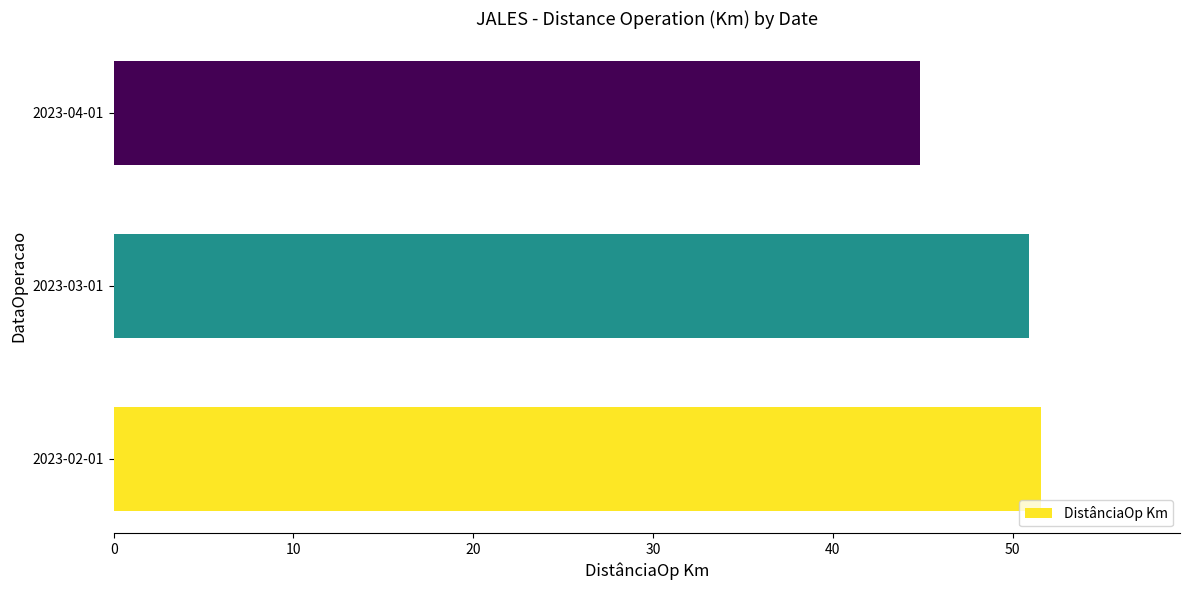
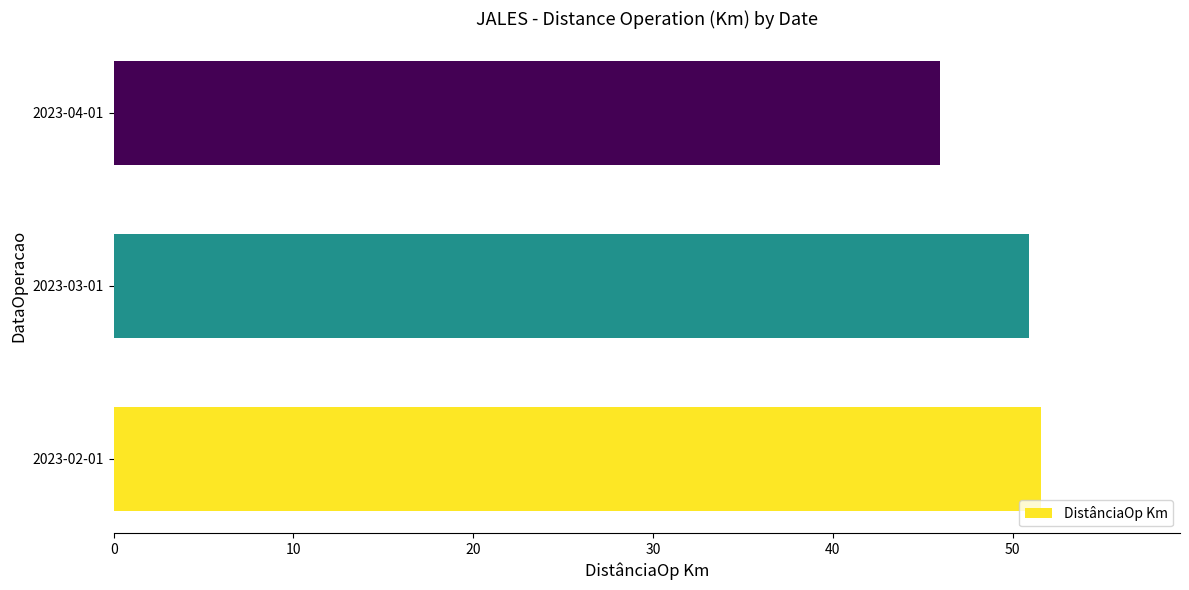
  {
-   "2023-04-01": 44.9,
+   "2023-04-01": 46.0,
    "2023-03-01": 50.9,
    "2023-02-01": 51.6
  }
